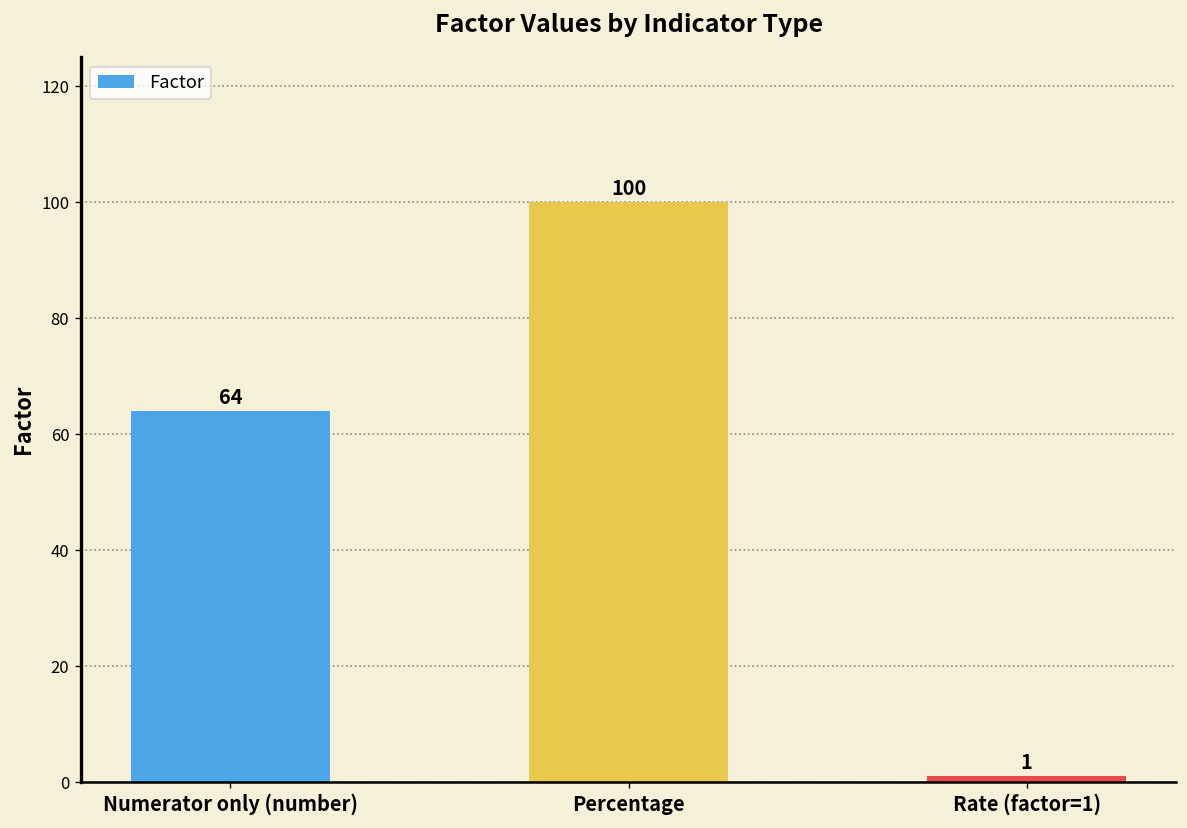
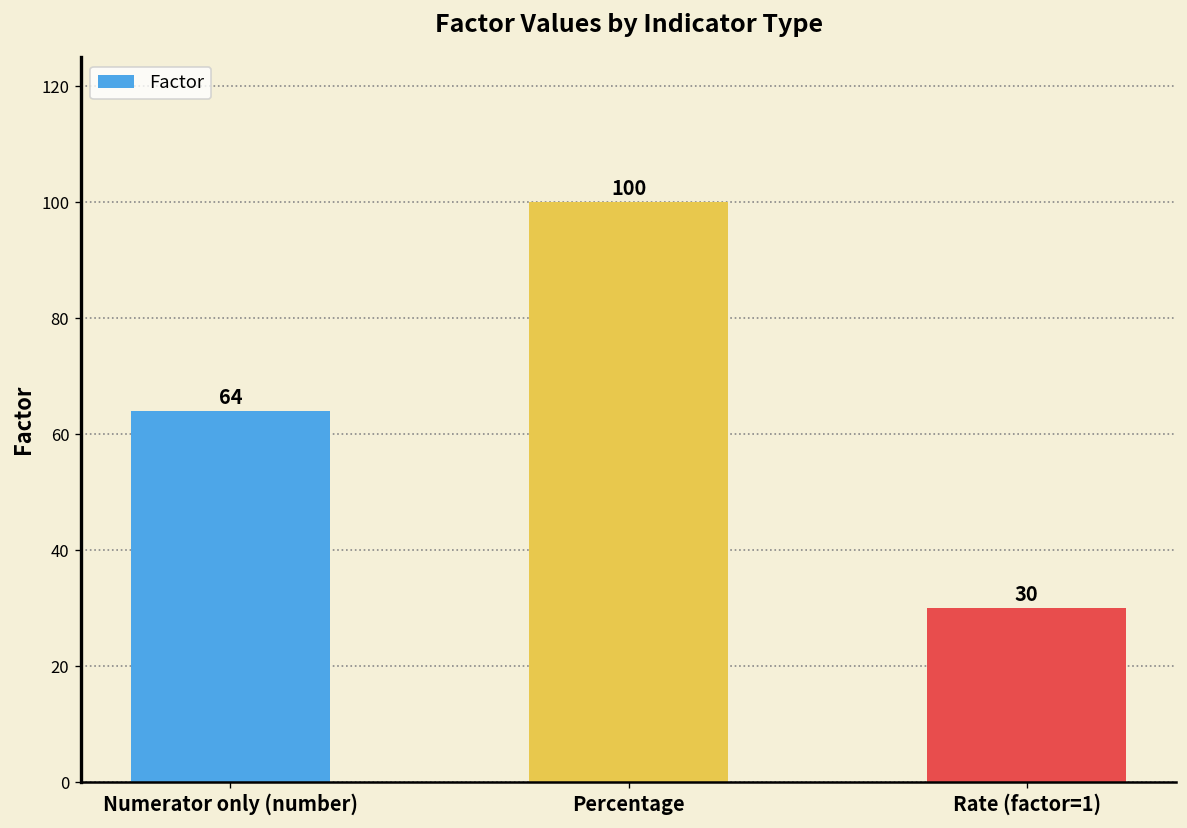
  {
    "Numerator only (number)": 64,
    "Percentage": 100,
-   "Rate (factor=1)": 1
+   "Rate (factor=1)": 30
  }
